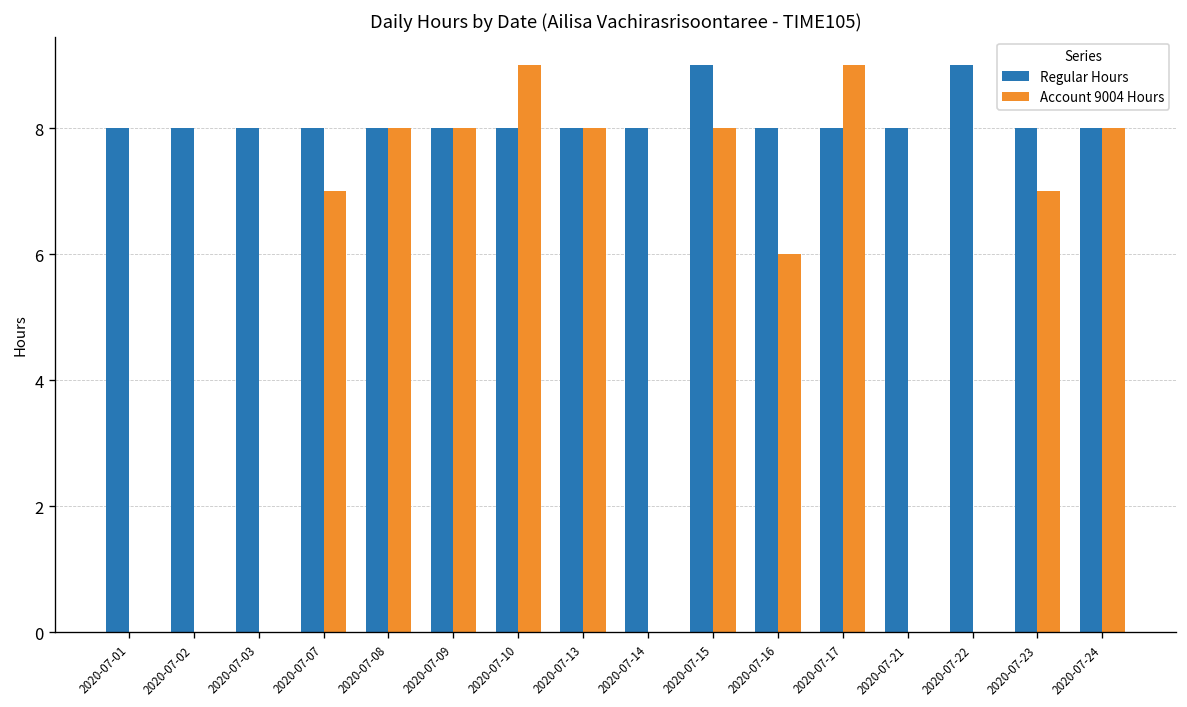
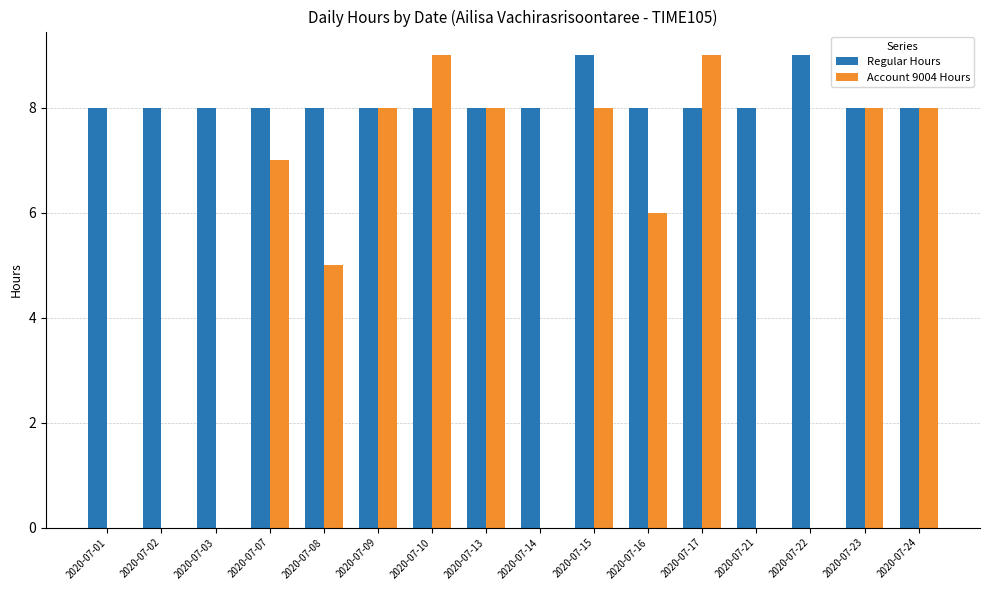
  {
    "Regular Hours": {
      "2020-07-01": 8,
      "2020-07-02": 8,
      "2020-07-03": 8,
      "2020-07-07": 8,
      "2020-07-08": 8,
      "2020-07-09": 8,
      "2020-07-10": 8,
      "2020-07-13": 8,
      "2020-07-14": 8,
      "2020-07-15": 9,
      "2020-07-16": 8,
      "2020-07-17": 8,
      "2020-07-21": 8,
      "2020-07-22": 9,
      "2020-07-23": 8,
      "2020-07-24": 8
    },
    "Account 9004 Hours": {
      "2020-07-01": 0,
      "2020-07-02": 0,
      "2020-07-03": 0,
      "2020-07-07": 7,
-     "2020-07-08": 8,
+     "2020-07-08": 5,
      "2020-07-09": 8,
      "2020-07-10": 9,
      "2020-07-13": 8,
      "2020-07-14": 0,
      "2020-07-15": 8,
      "2020-07-16": 6,
      "2020-07-17": 9,
      "2020-07-21": 0,
      "2020-07-22": 0,
-     "2020-07-23": 7,
+     "2020-07-23": 8,
      "2020-07-24": 8
    }
  }
